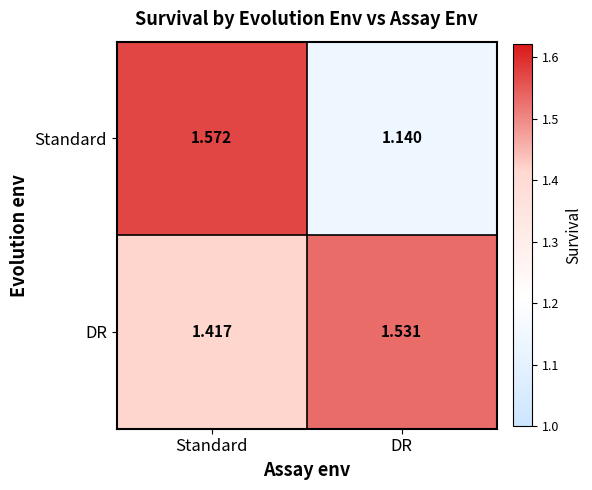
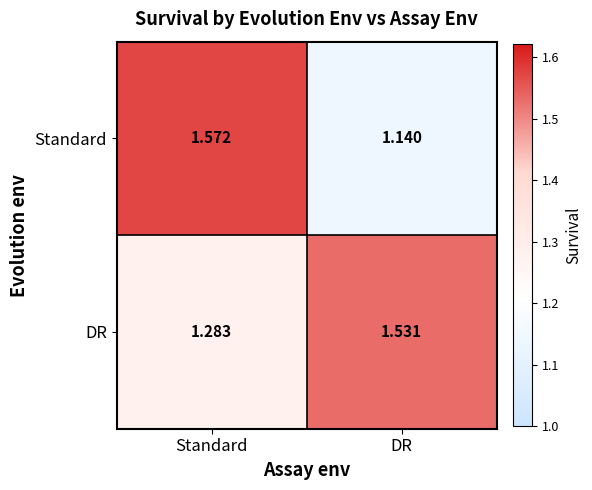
  {
    "Standard": {
      "Standard": 1.572,
      "DR": 1.140
    },
    "DR": {
-     "Standard": 1.417,
+     "Standard": 1.283,
      "DR": 1.531
    }
  }
